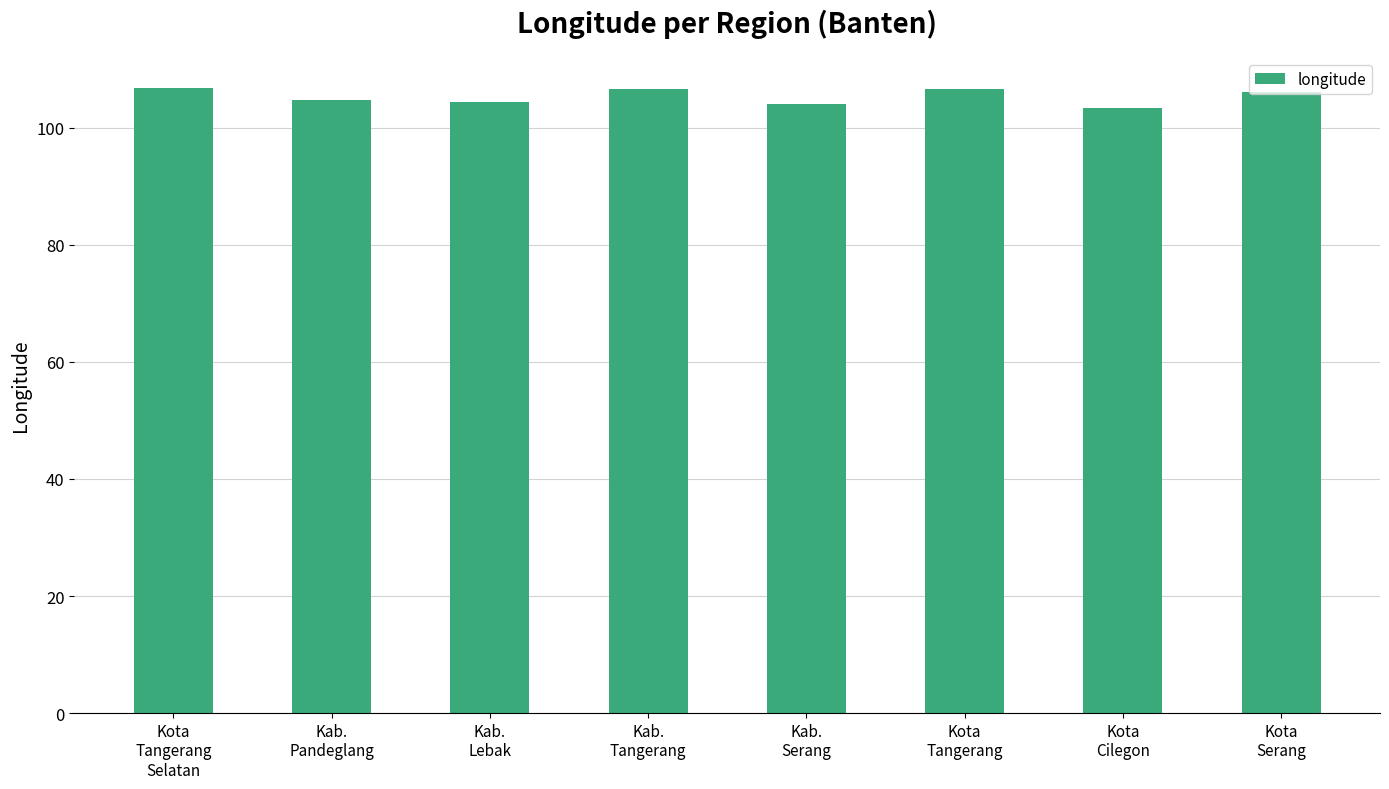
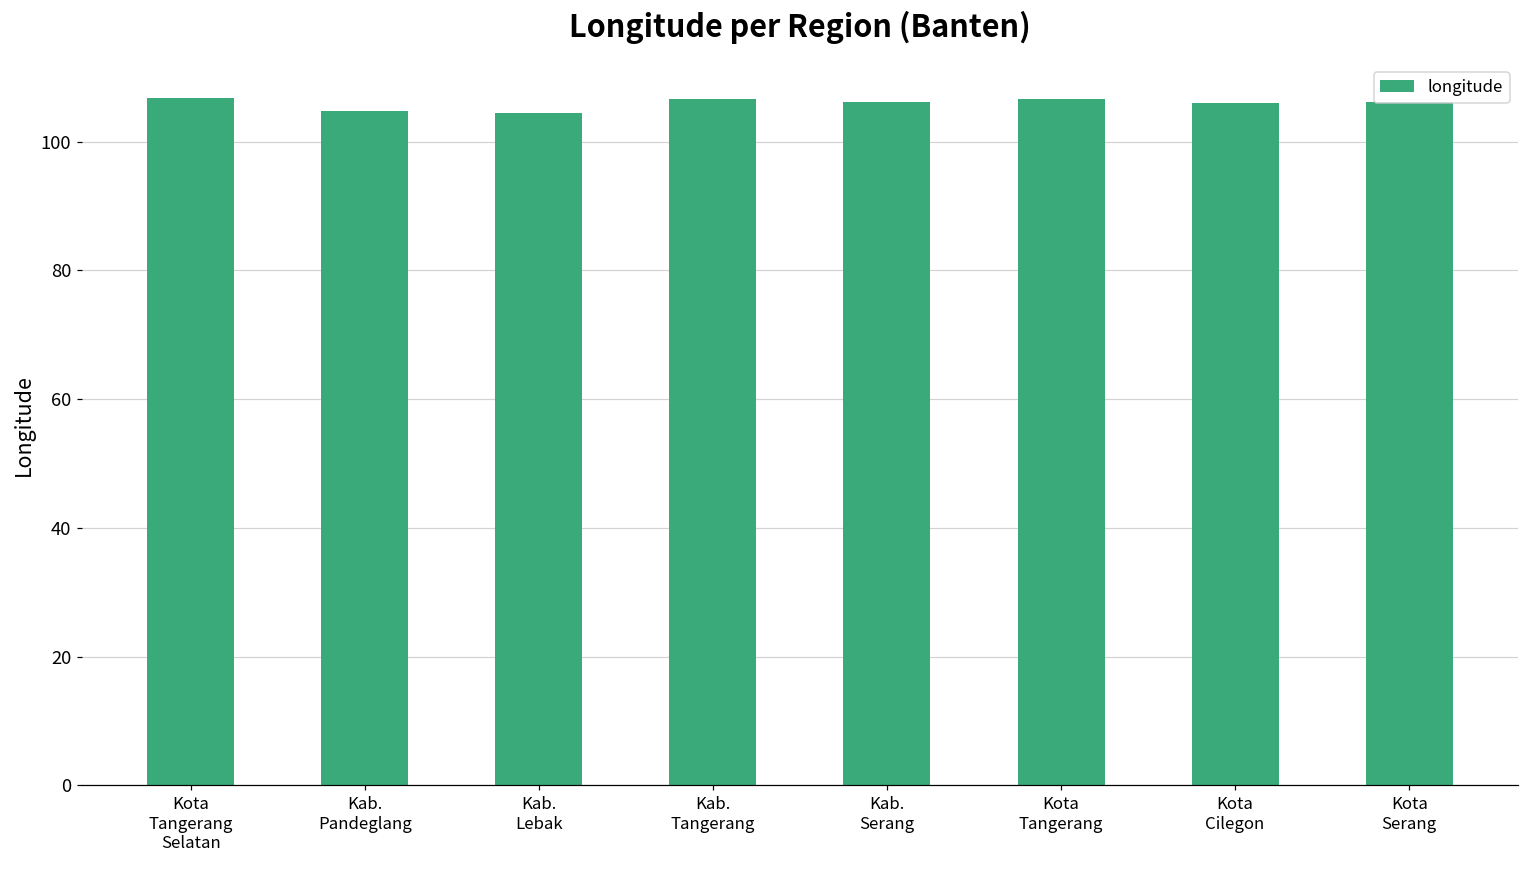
  {
    "Kota Tangerang Selatan": 107,
    "Kab. Pandeglang": 105,
    "Kab. Lebak": 104,
    "Kab. Tangerang": 107,
-   "Kab. Serang": 104,
+   "Kab. Serang": 106,
    "Kota Tangerang": 107,
-   "Kota Cilegon": 103
+   "Kota Cilegon": 106
  }
